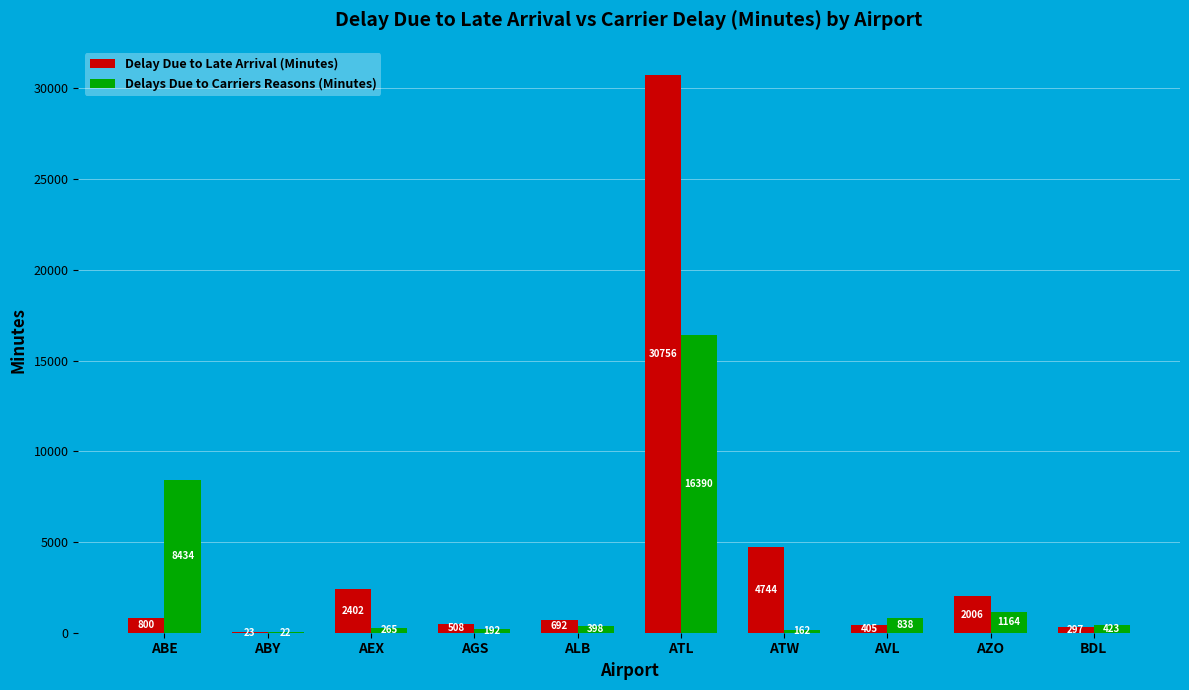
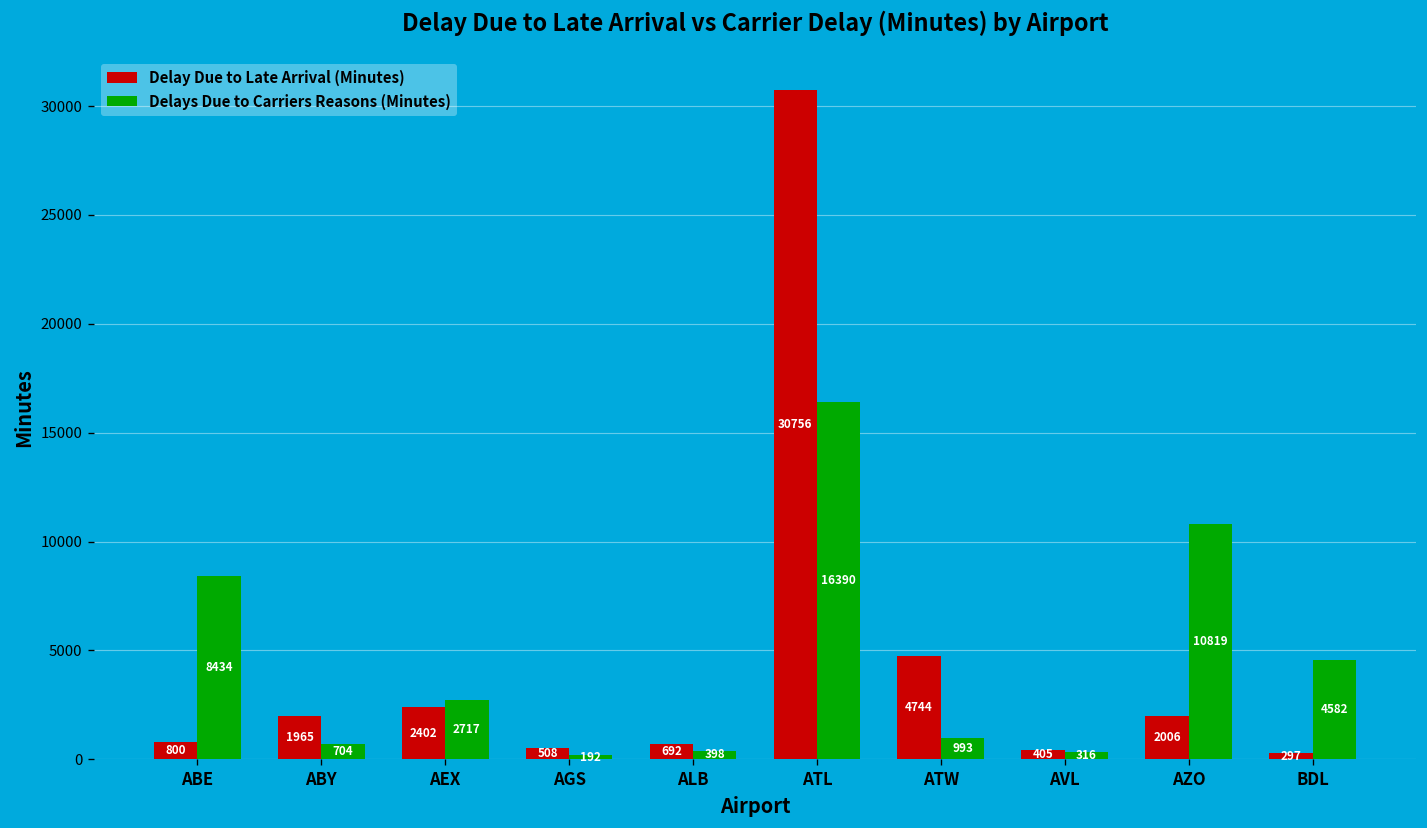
  {
    "Delay Due to Late Arrival (Minutes)": {
      "ABE": 800,
-     "ABY": 23,
+     "ABY": 1965,
      "AEX": 2402,
      "AGS": 508,
      "ALB": 692,
      "ATL": 30756,
      "ATW": 4744,
      "AVL": 405,
      "AZO": 2006,
      "BDL": 297
    },
    "Delays Due to Carriers Reasons (Minutes)": {
      "ABE": 8434,
-     "ABY": 22,
-     "AEX": 265,
+     "ABY": 704,
+     "AEX": 2717,
      "AGS": 192,
      "ALB": 398,
      "ATL": 16390,
-     "ATW": 162,
-     "AVL": 838,
-     "AZO": 1164,
-     "BDL": 423
+     "ATW": 993,
+     "AVL": 316,
+     "AZO": 10819,
+     "BDL": 4582
    }
  }
